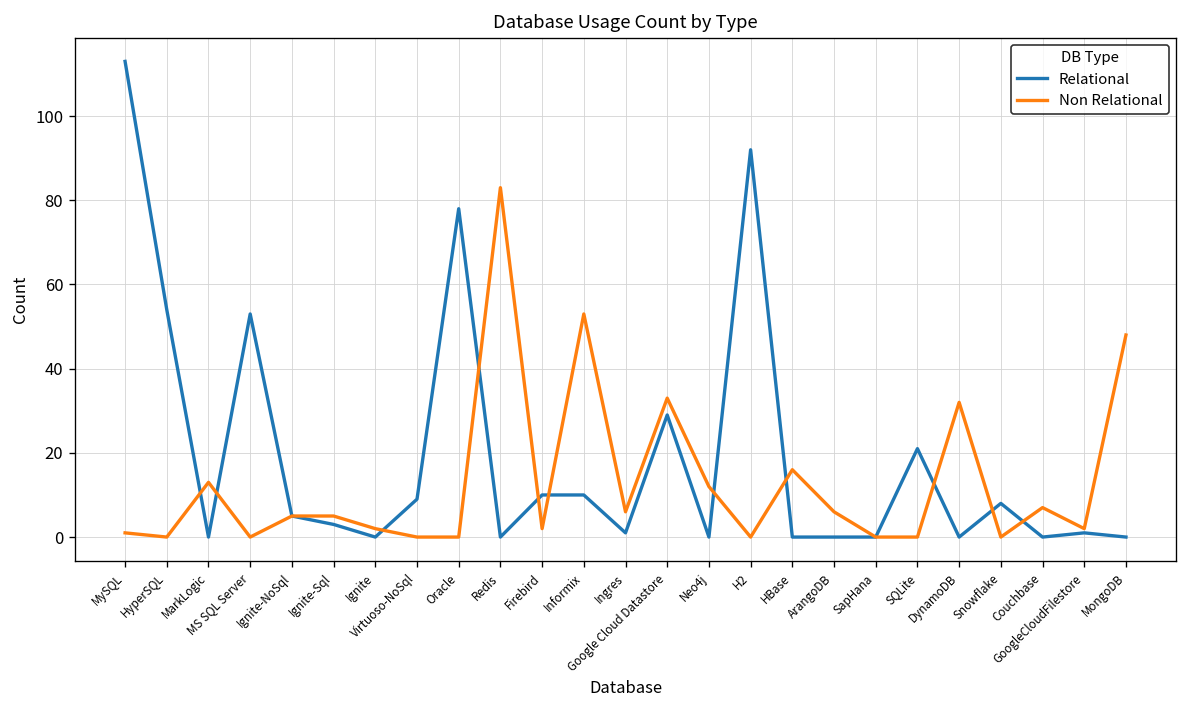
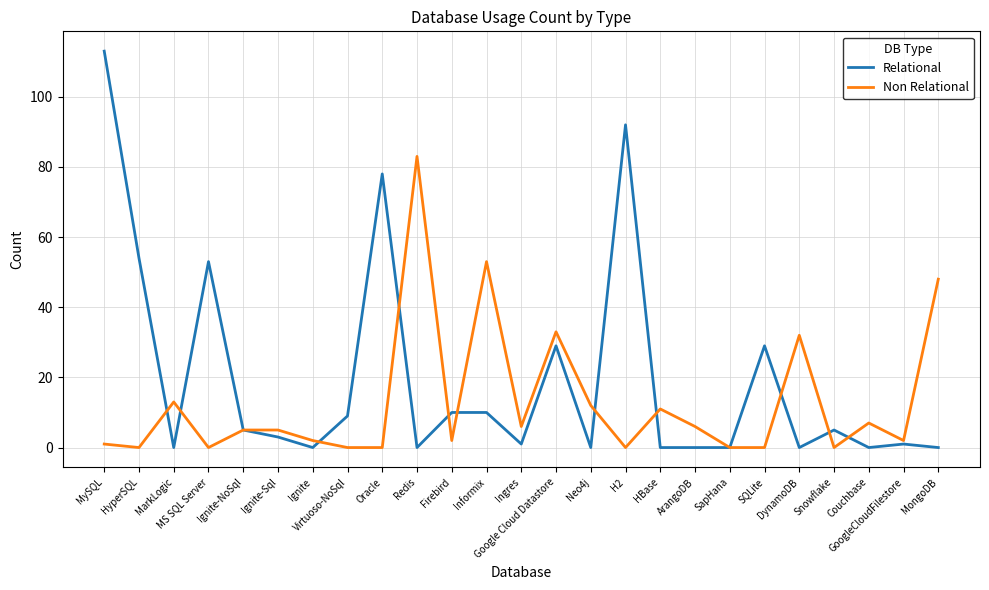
  {
    "Relational": {
      "MySQL": 113,
      "HyperSQL": 54,
      "MarkLogic": 0,
      "MS SQL Server": 53,
      "Ignite-Sql": 3,
      "Ignite": 0,
      "Virtuoso-NoSql": 9,
      "Oracle": 78,
      "Redis": 0,
      "Firebird": 10,
      "Informix": 10,
      "Ingres": 1,
      "Google Cloud Datastore": 29,
      "Neo4j": 0,
      "H2": 92,
      "HBase": 0,
      "ArangoDB": 0,
-     "SQLite": 21,
+     "SQLite": 29,
      "DynamoDB": 0,
-     "Snowflake": 8,
+     "Snowflake": 5,
      "Couchbase": 0,
      "GoogleCloudFilestore": 1,
      "MongoDB": 0
    },
    "Non Relational": {
      "MySQL": 1,
      "HyperSQL": 0,
      "MarkLogic": 13,
      "MS SQL Server": 0,
      "Ignite-Sql": 5,
      "Ignite": 2,
      "Virtuoso-NoSql": 0,
      "Oracle": 0,
      "Redis": 83,
      "Firebird": 2,
      "Informix": 53,
      "Ingres": 6,
      "Google Cloud Datastore": 33,
      "Neo4j": 12,
      "H2": 0,
-     "HBase": 16,
+     "HBase": 11,
      "ArangoDB": 6,
      "SQLite": 0,
      "DynamoDB": 32,
      "Snowflake": 0,
      "Couchbase": 7,
      "GoogleCloudFilestore": 2,
      "MongoDB": 48
    }
  }
